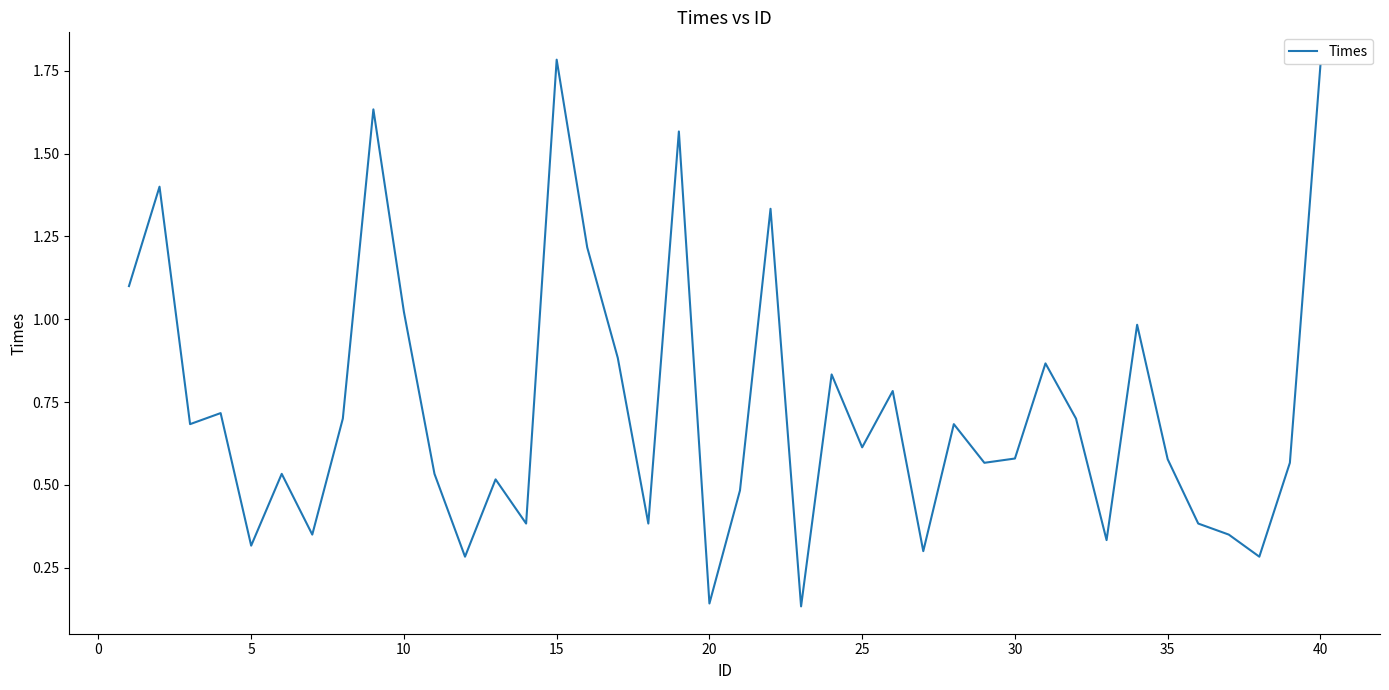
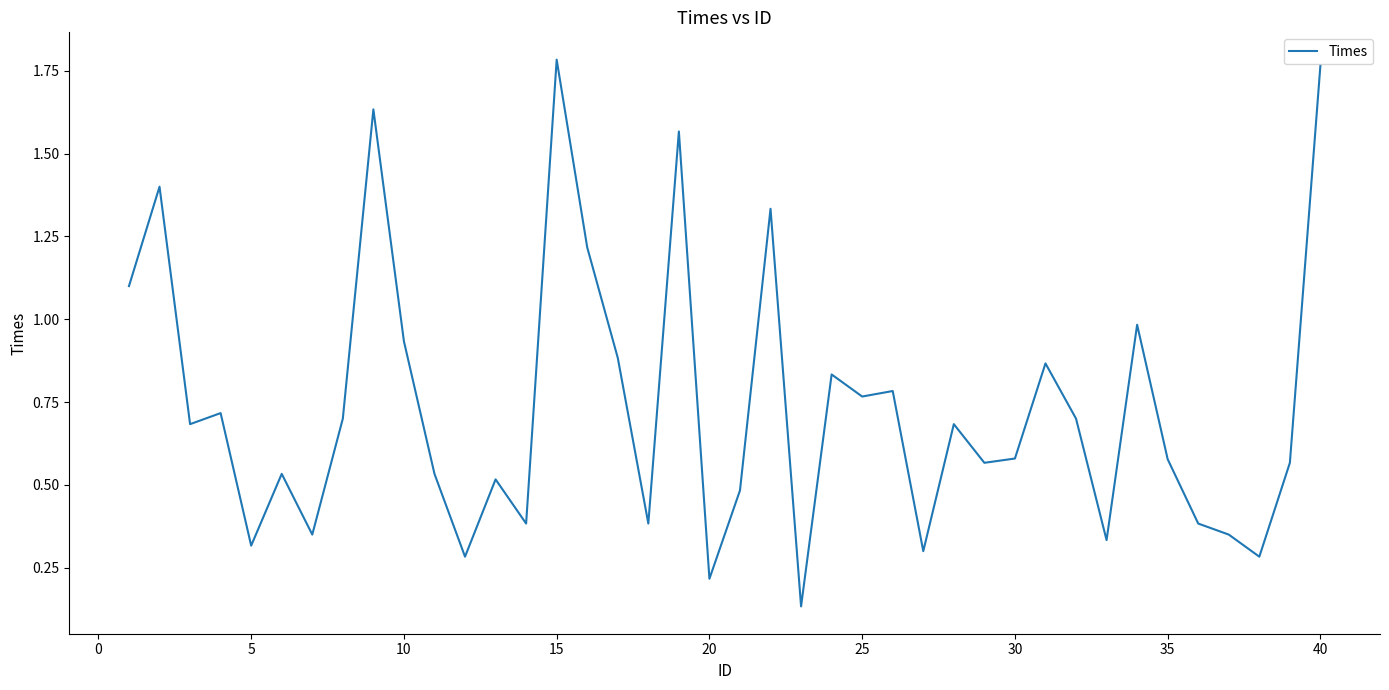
  {
    "5": 0.32,
-   "10": 1.02,
+   "10": 0.93,
    "15": 1.78,
-   "20": 0.14,
-   "25": 0.61,
+   "20": 0.22,
+   "25": 0.77,
    "30": 0.58,
    "35": 0.58,
    "40": 1.77
  }
